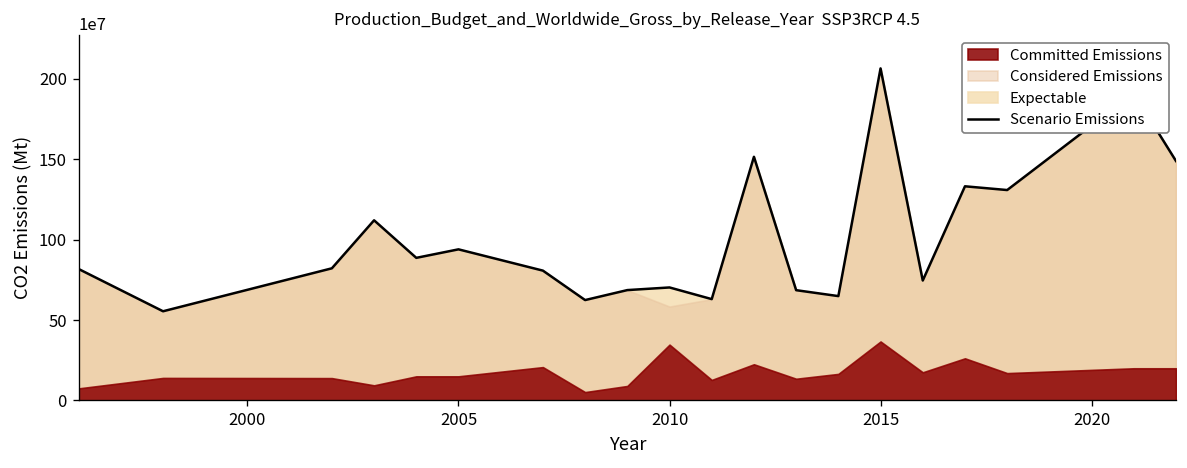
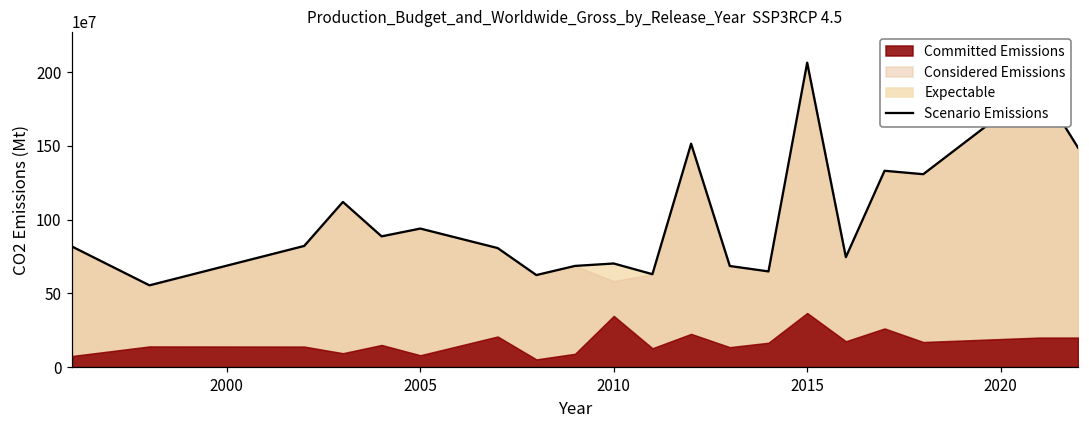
  {
    "Committed Emissions": {
-     "2005": 150000000,
+     "2005": 80000000,
      "2010": 350000000,
      "2015": 370000000
    }
  }
